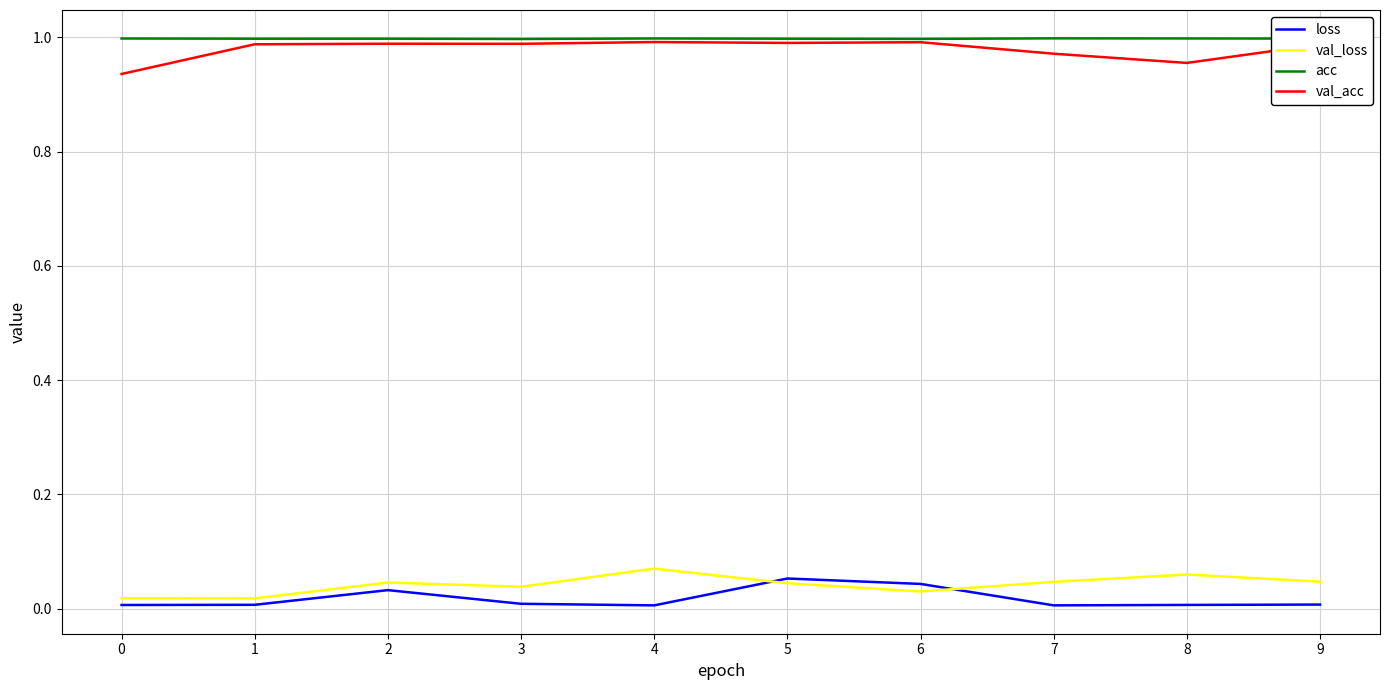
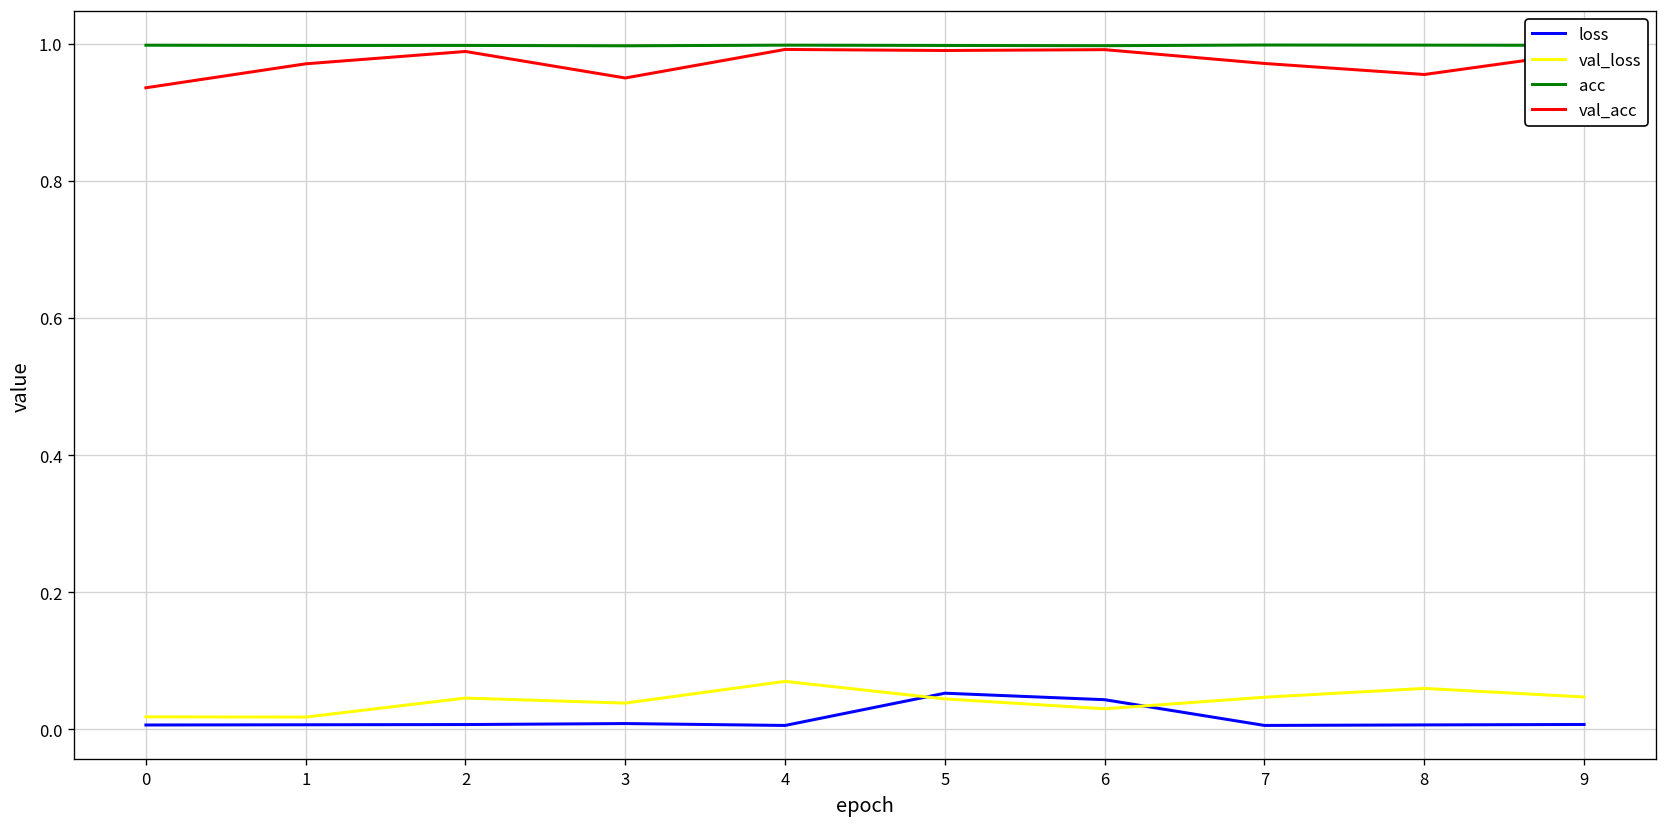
  {
    "loss": {
      "0": 0.01,
      "1": 0.01,
-     "2": 0.03,
+     "2": 0.01,
      "3": 0.01,
      "4": 0.01,
      "5": 0.05,
      "6": 0.04,
      "7": 0.01,
      "8": 0.01,
      "9": 0.01
    },
    "val_loss": {
      "0": 0.02,
      "1": 0.02,
      "2": 0.05,
      "3": 0.04,
      "4": 0.07,
      "5": 0.04,
      "6": 0.03,
      "7": 0.05,
      "8": 0.06,
      "9": 0.05
    },
    "acc": {
      "0": 1.00,
      "1": 1.00,
      "2": 1.00,
      "3": 1.00,
      "4": 1.00,
      "5": 1.00,
      "6": 1.00,
      "7": 1.00,
      "8": 1.00
    },
    "val_acc": {
      "0": 0.94,
-     "1": 0.99,
+     "1": 0.97,
      "2": 0.99,
-     "3": 0.99,
+     "3": 0.95,
      "4": 0.99,
      "5": 0.99,
      "6": 0.99,
      "7": 0.97,
      "8": 0.96
    }
  }
